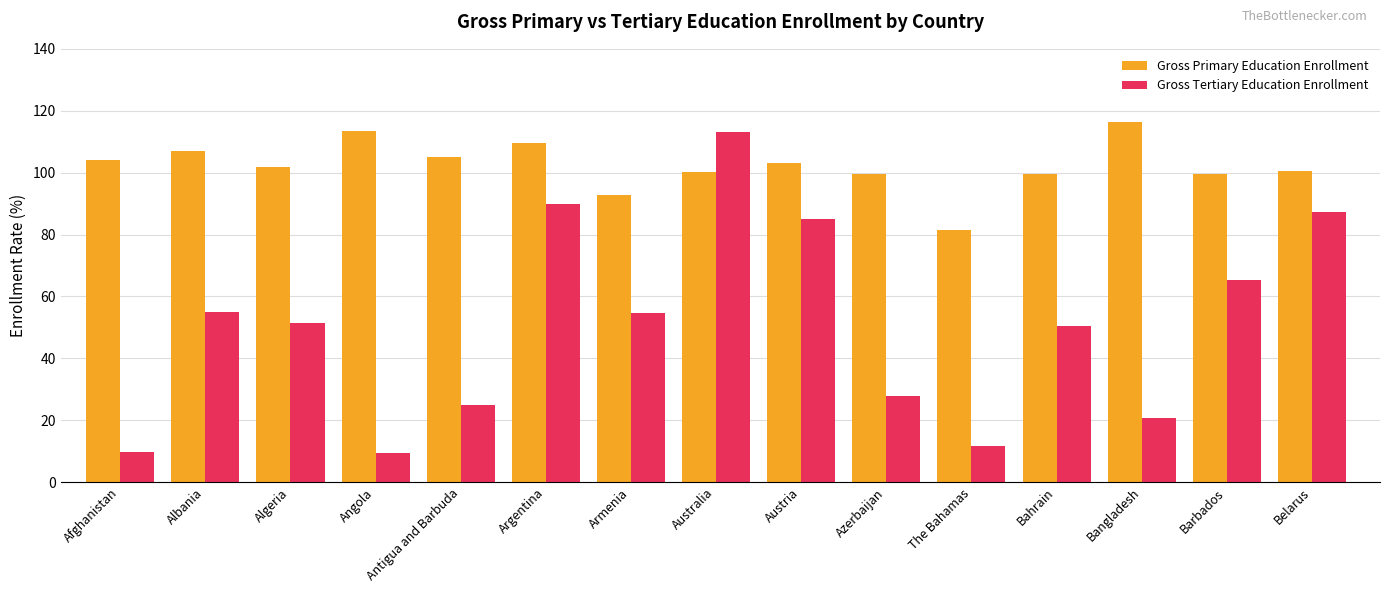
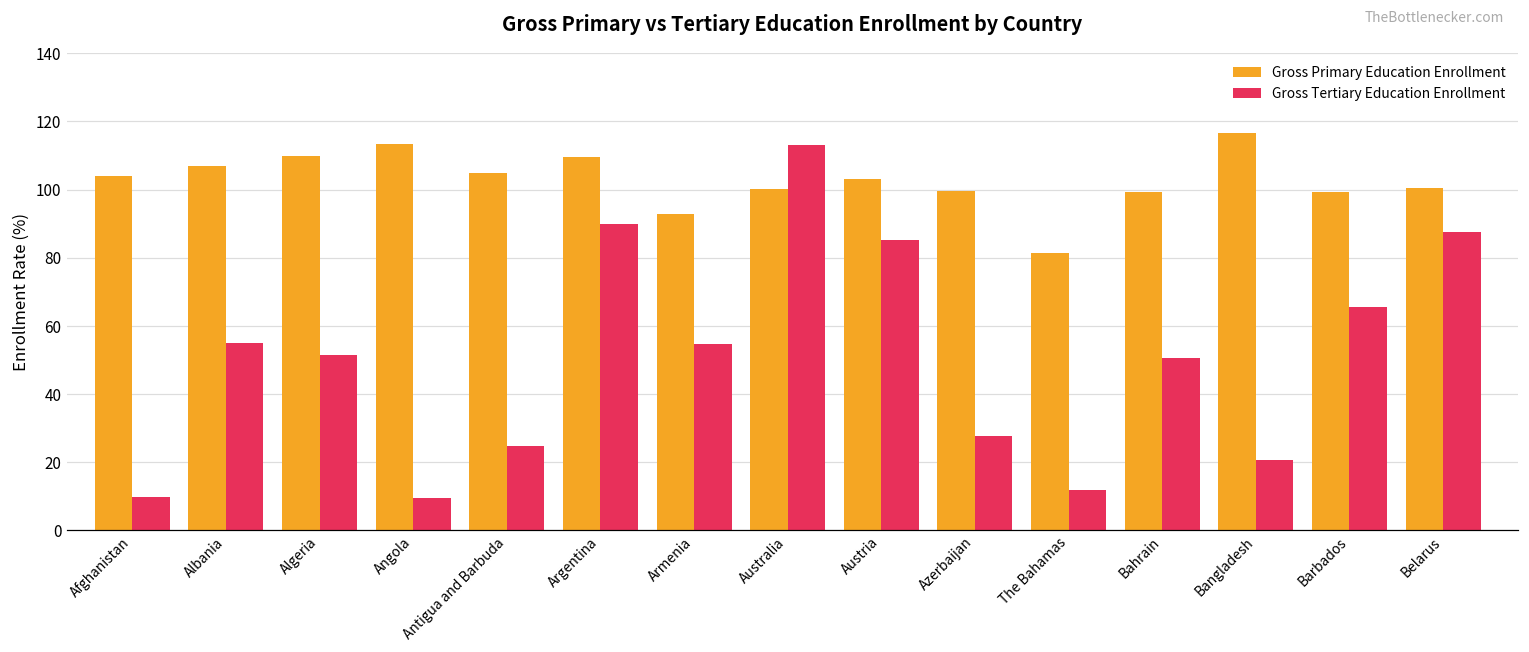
  {
    "Gross Primary Education Enrollment": {
      "Afghanistan": 104,
      "Albania": 107,
-     "Algeria": 102,
+     "Algeria": 110,
      "Angola": 114,
      "Antigua and Barbuda": 105,
      "Argentina": 110,
      "Armenia": 93,
      "Australia": 100,
      "Austria": 103,
      "Azerbaijan": 100,
      "The Bahamas": 81,
      "Bahrain": 99,
      "Bangladesh": 117,
      "Barbados": 99,
      "Belarus": 101
    },
    "Gross Tertiary Education Enrollment": {
      "Afghanistan": 10,
      "Albania": 55,
      "Algeria": 51,
      "Angola": 9,
      "Antigua and Barbuda": 25,
      "Argentina": 90,
      "Armenia": 55,
      "Australia": 113,
      "Austria": 85,
      "Azerbaijan": 28,
      "The Bahamas": 12,
      "Bahrain": 51,
      "Bangladesh": 21,
      "Barbados": 65,
      "Belarus": 87
    }
  }
